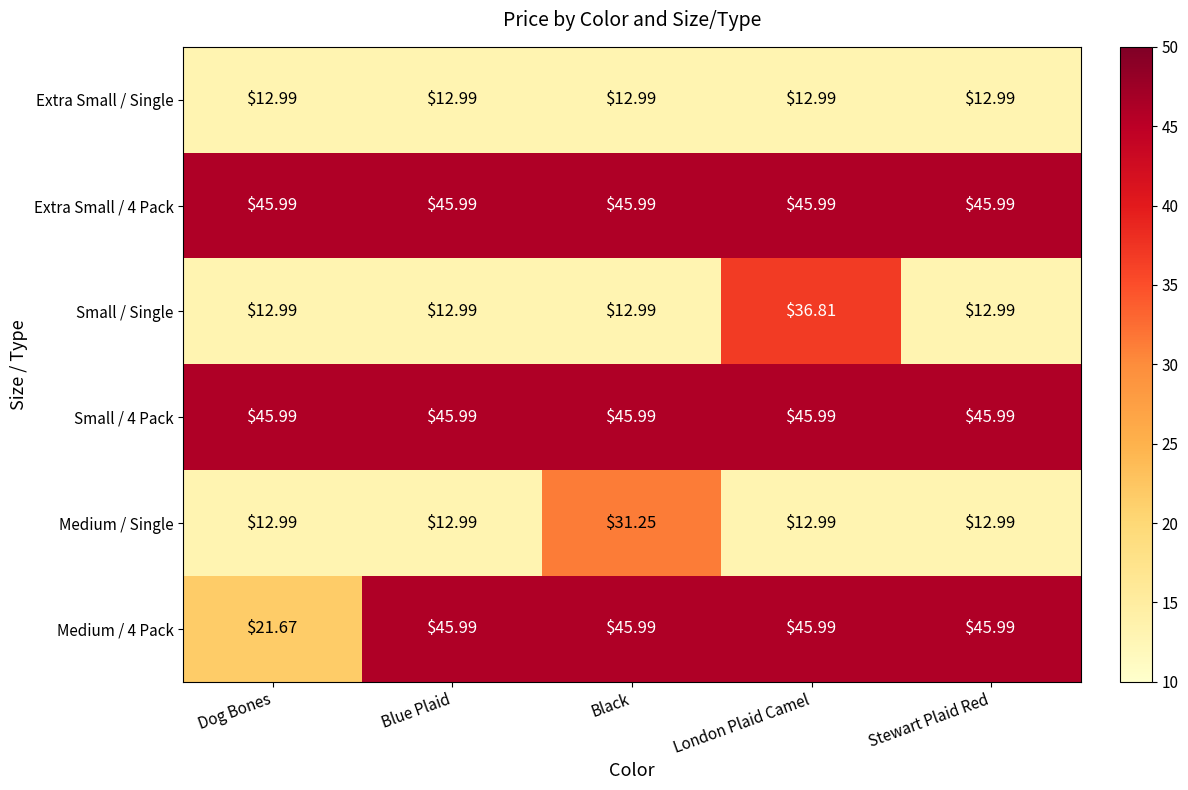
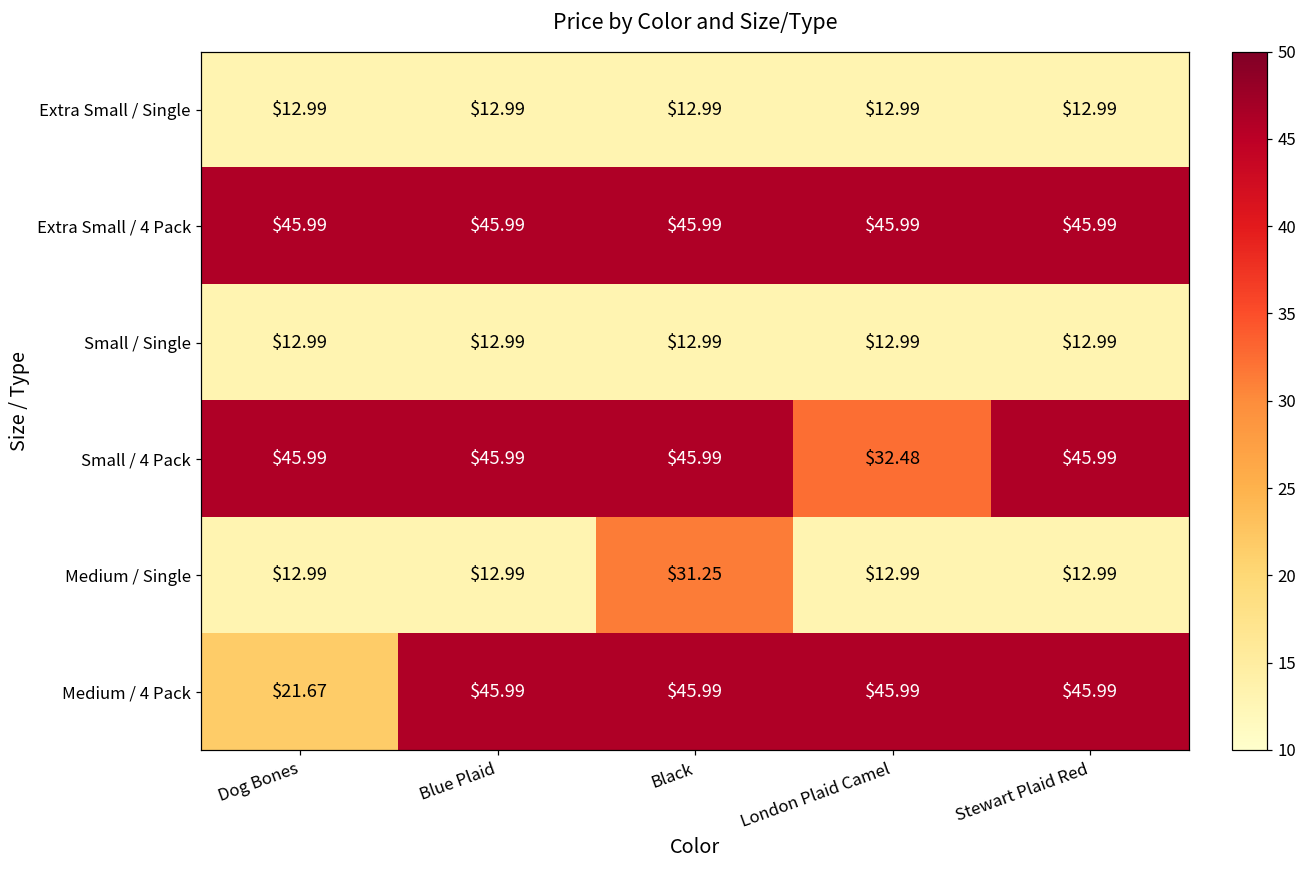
  {
    "Extra Small / Single": {
      "Dog Bones": "$12.99",
      "Blue Plaid": "$12.99",
      "Black": "$12.99",
      "London Plaid Camel": "$12.99",
      "Stewart Plaid Red": "$12.99"
    },
    "Extra Small / 4 Pack": {
      "Dog Bones": "$45.99",
      "Blue Plaid": "$45.99",
      "Black": "$45.99",
      "London Plaid Camel": "$45.99",
      "Stewart Plaid Red": "$45.99"
    },
    "Small / Single": {
      "Dog Bones": "$12.99",
      "Blue Plaid": "$12.99",
      "Black": "$12.99",
-     "London Plaid Camel": "$36.81",
+     "London Plaid Camel": "$12.99",
      "Stewart Plaid Red": "$12.99"
    },
    "Small / 4 Pack": {
      "Dog Bones": "$45.99",
      "Blue Plaid": "$45.99",
      "Black": "$45.99",
-     "London Plaid Camel": "$45.99",
+     "London Plaid Camel": "$32.48",
      "Stewart Plaid Red": "$45.99"
    },
    "Medium / Single": {
      "Dog Bones": "$12.99",
      "Blue Plaid": "$12.99",
      "Black": "$31.25",
      "London Plaid Camel": "$12.99",
      "Stewart Plaid Red": "$12.99"
    },
    "Medium / 4 Pack": {
      "Dog Bones": "$21.67",
      "Blue Plaid": "$45.99",
      "Black": "$45.99",
      "London Plaid Camel": "$45.99",
      "Stewart Plaid Red": "$45.99"
    }
  }
